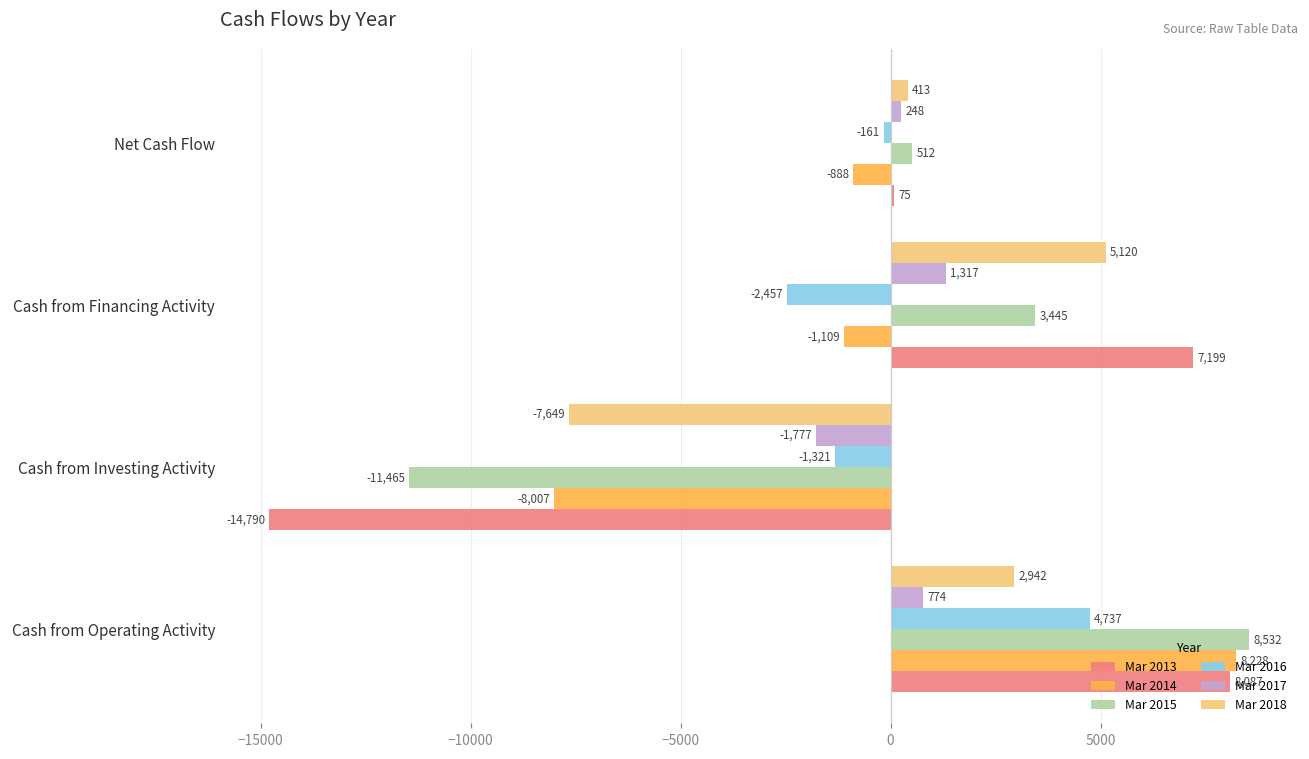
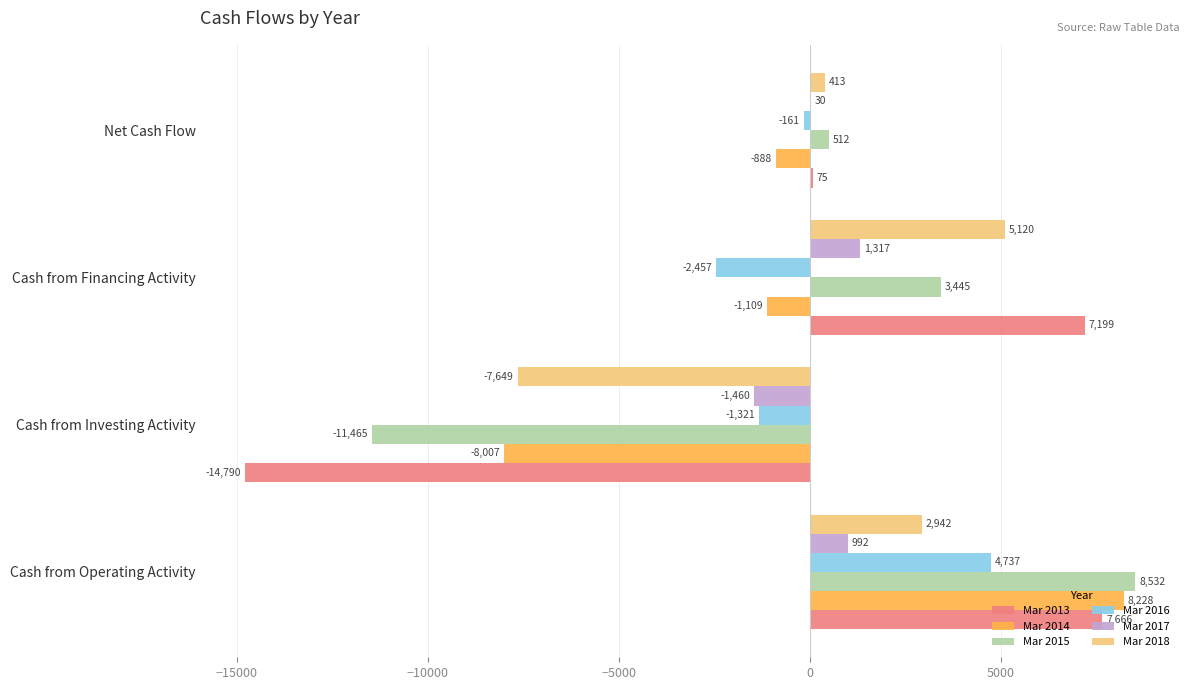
  {
    "Mar 2013": {
      "Net Cash Flow": "75",
      "Cash from Financing Activity": "7,199",
      "Cash from Investing Activity": "-14,790",
-     "Cash from Operating Activity": "8,087"
+     "Cash from Operating Activity": "7,666"
    },
    "Mar 2015": {
      "Net Cash Flow": "512",
      "Cash from Financing Activity": "3,445",
      "Cash from Investing Activity": "-11,465",
      "Cash from Operating Activity": "8,532"
    },
    "Mar 2016": {
      "Net Cash Flow": "-161",
      "Cash from Financing Activity": "-2,457",
      "Cash from Investing Activity": "-1,321",
      "Cash from Operating Activity": "4,737"
    },
    "Mar 2017": {
-     "Net Cash Flow": "248",
+     "Net Cash Flow": "30",
      "Cash from Financing Activity": "1,317",
-     "Cash from Investing Activity": "-1,777",
-     "Cash from Operating Activity": "774"
+     "Cash from Investing Activity": "-1,460",
+     "Cash from Operating Activity": "992"
    }
  }
